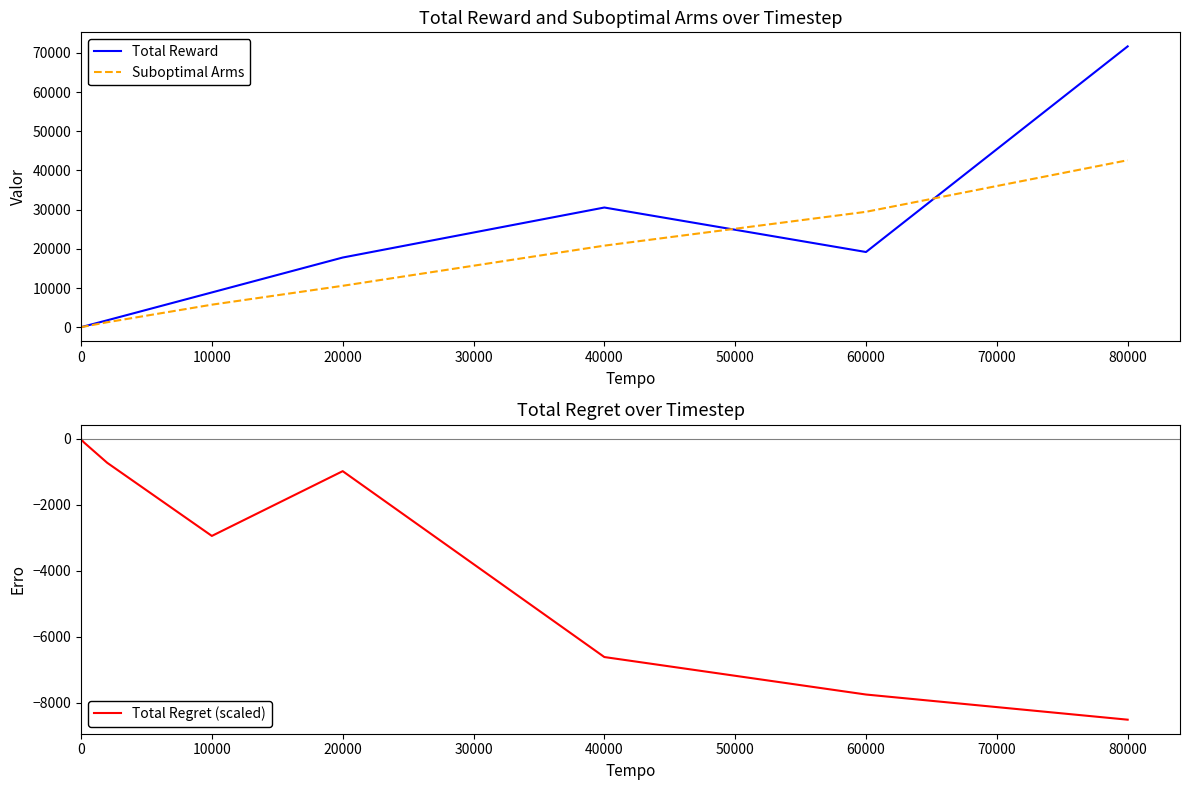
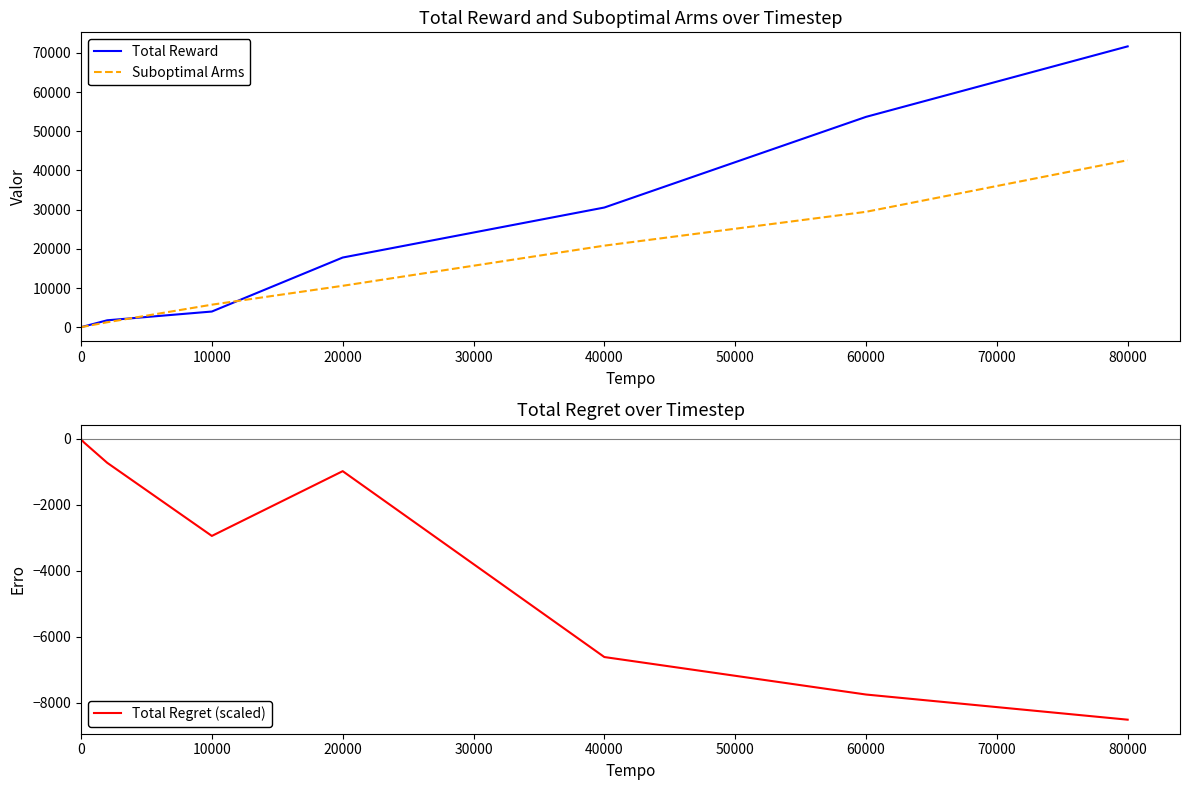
  {
    "Total Reward and Suboptimal Arms over Timestep": {
      "Total Reward": {
-       "10000": 9000,
+       "10000": 4000,
        "20000": 18000,
        "40000": 31000,
-       "60000": 19000,
+       "60000": 54000,
        "80000": 72000
      },
      "Suboptimal Arms": {
        "10000": 6000,
        "20000": 11000,
        "40000": 21000,
        "60000": 29000,
        "80000": 43000
      }
    },
    "Total Regret over Timestep": {
      "10000": -2900,
      "20000": -1000,
      "40000": -6600,
      "60000": -7700,
      "80000": -8500
    }
  }
